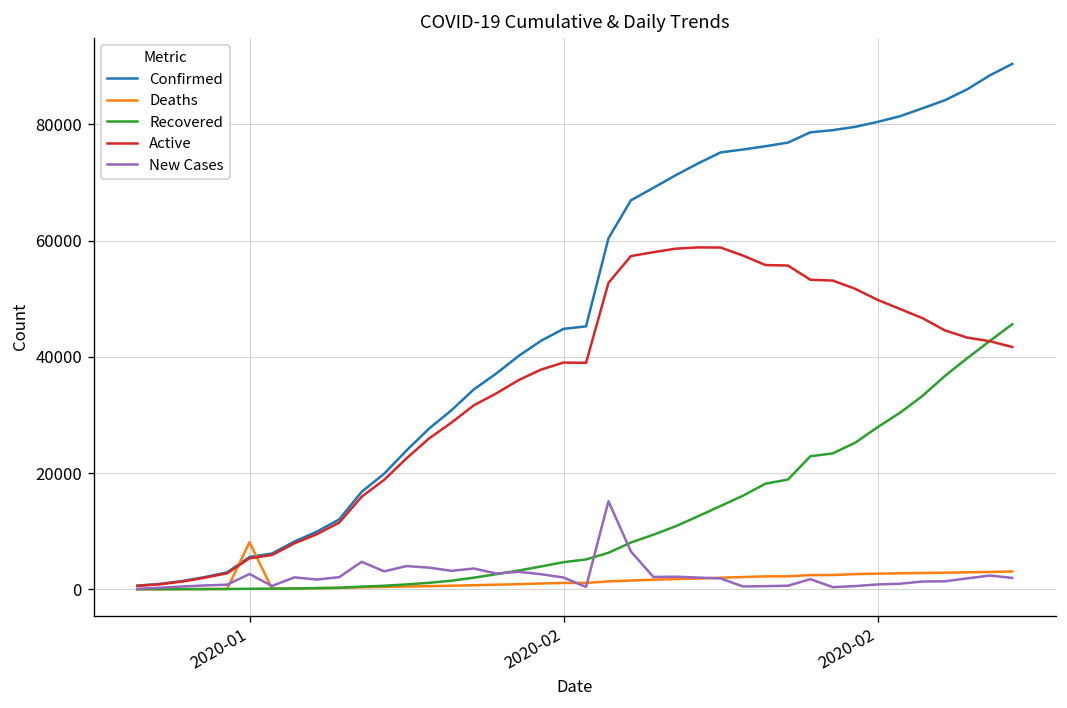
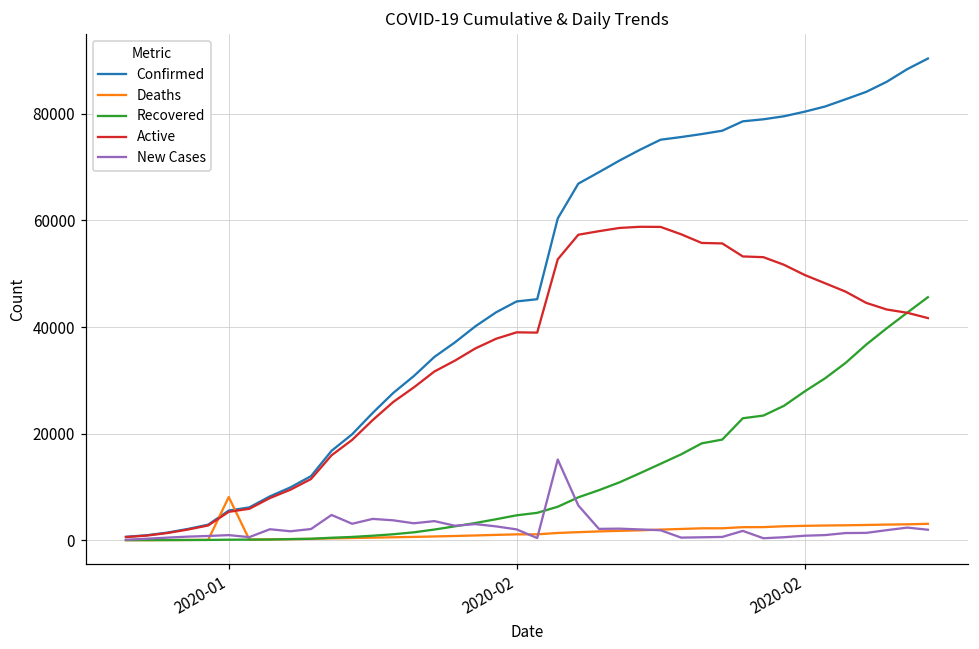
  {
    "Deaths": {
      "2020-01": 8000
    },
    "Recovered": {
      "2020-01": 0
    },
    "New Cases": {
-     "2020-01": 3000
+     "2020-01": 1000
    }
  }
